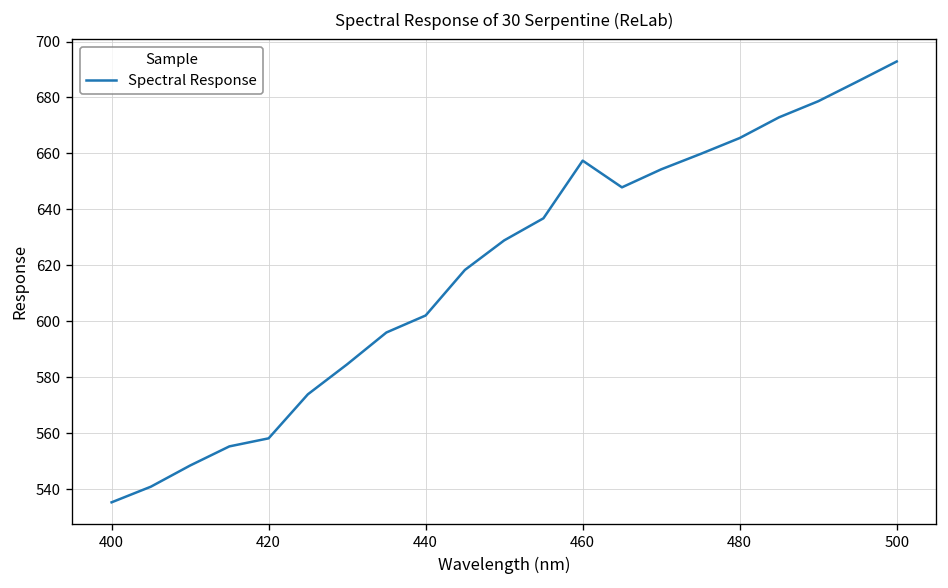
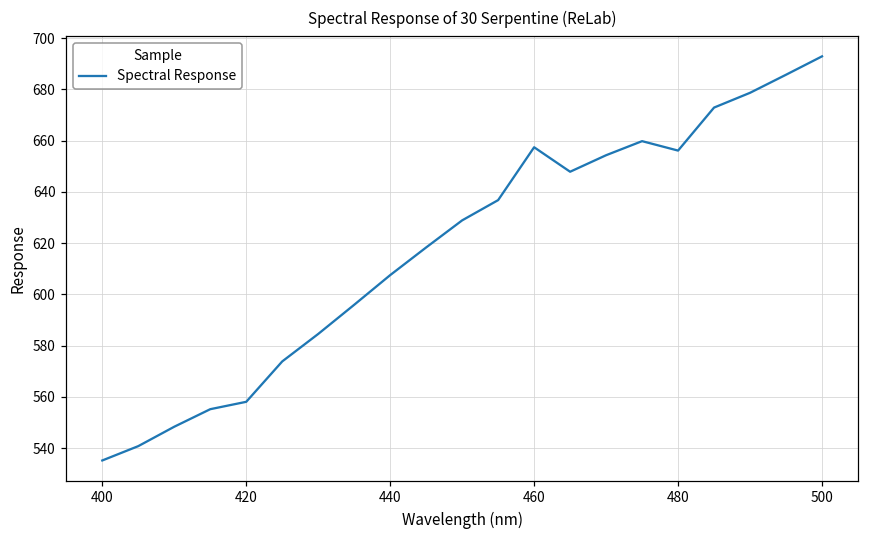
  {
    "400": 535,
    "420": 558,
-   "440": 602,
+   "440": 608,
    "460": 657,
-   "480": 666,
+   "480": 656,
    "500": 693
  }
